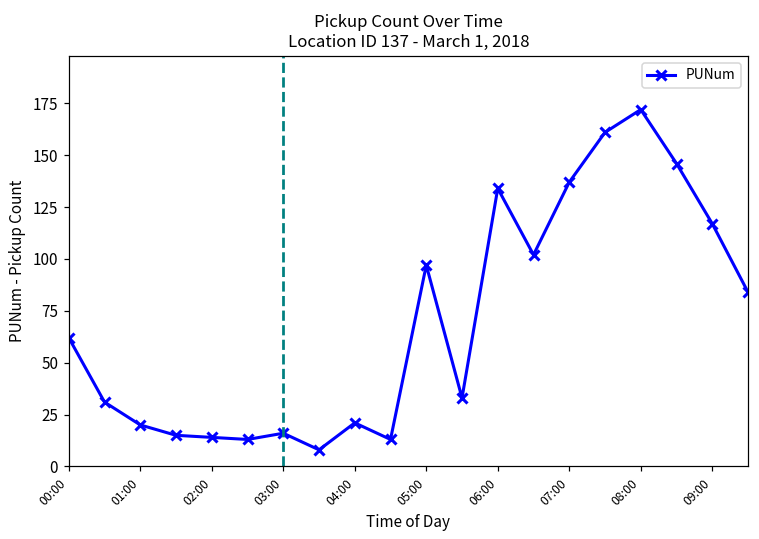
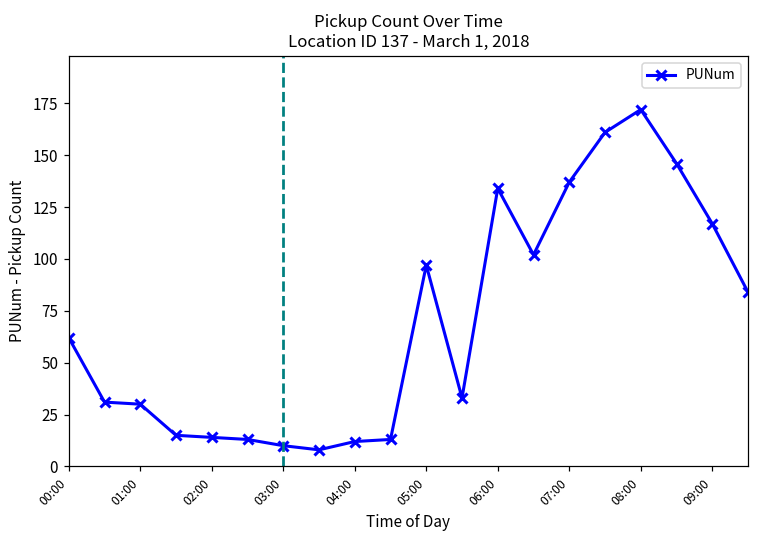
  {
    "00:00": 62,
-   "01:00": 20,
+   "01:00": 30,
    "02:00": 14,
-   "03:00": 16,
-   "04:00": 21,
+   "03:00": 10,
+   "04:00": 12,
    "05:00": 97,
    "06:00": 134,
    "07:00": 137,
    "08:00": 172,
    "09:00": 117
  }
